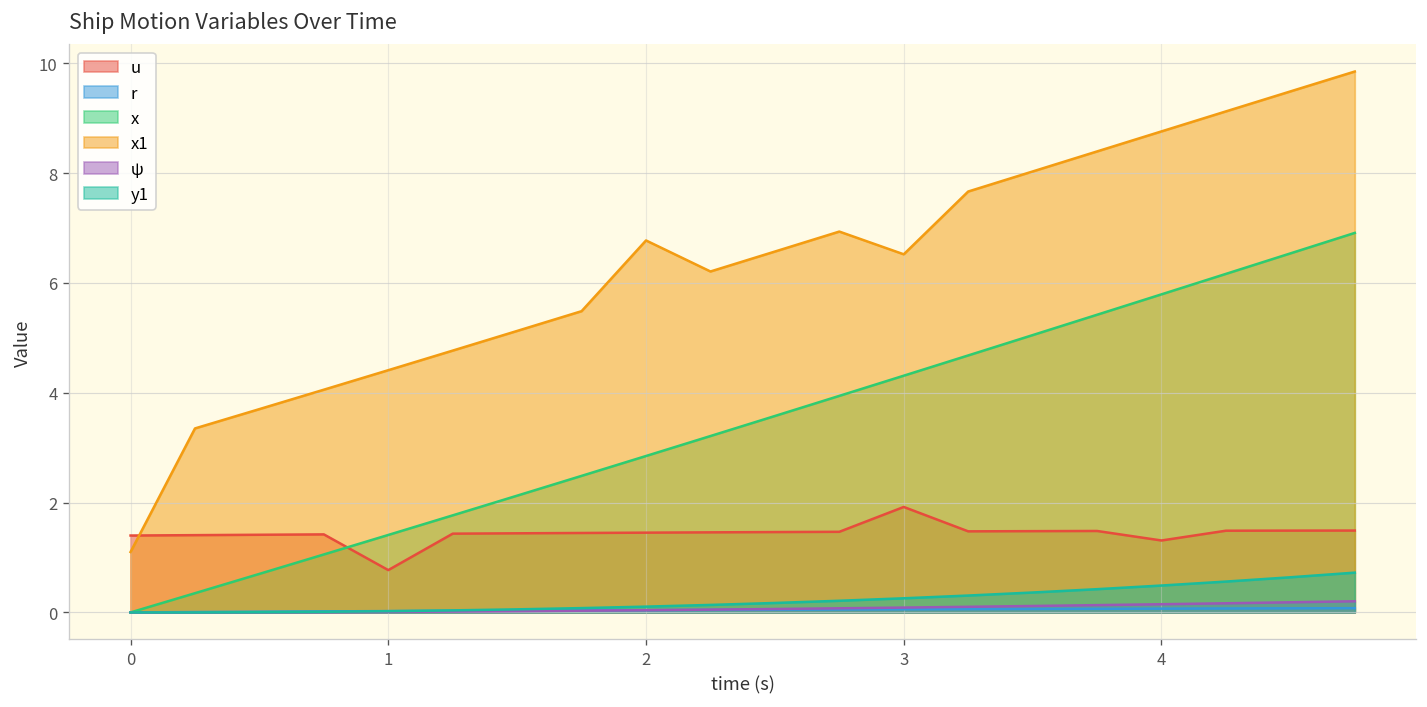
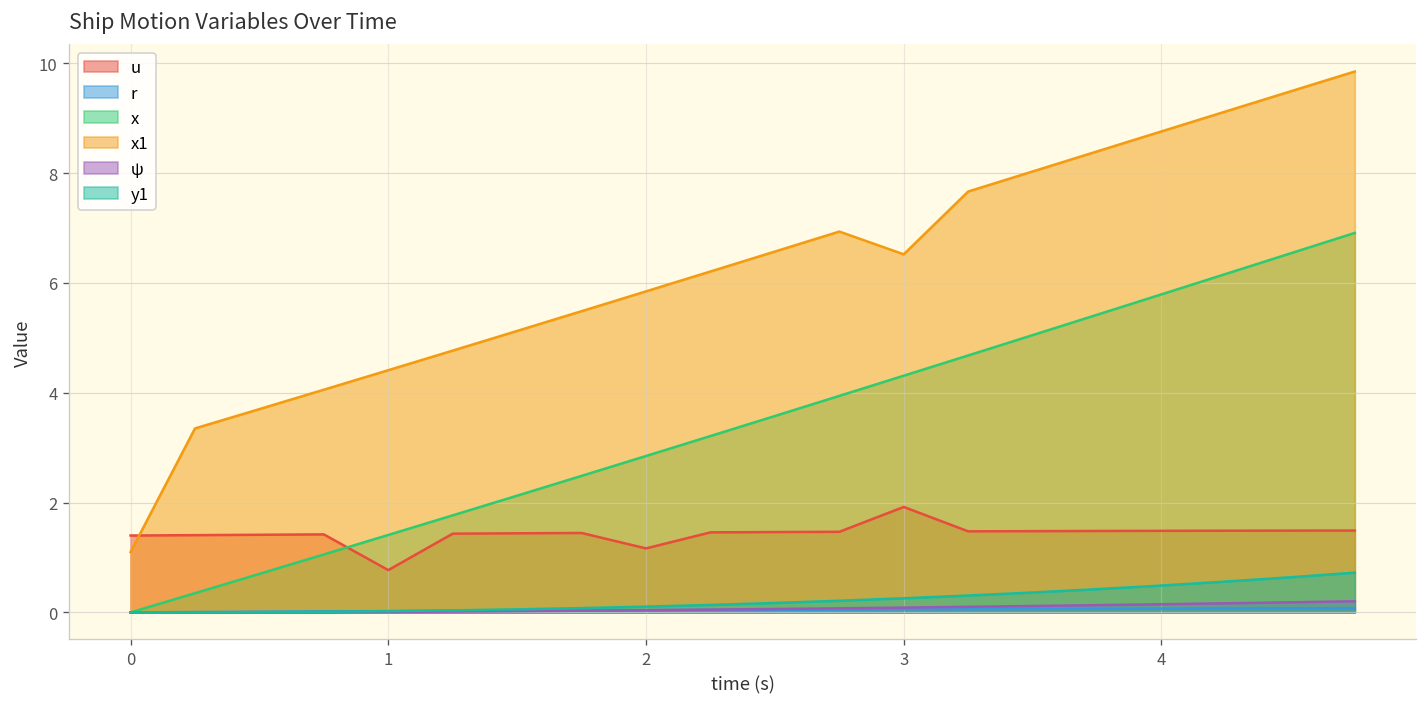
  {
    "u": {
      "0": 1.4,
      "1": 0.8,
-     "2": 1.5,
+     "2": 1.2,
      "3": 1.9,
-     "4": 1.3
+     "4": 1.5
    },
    "x1": {
      "0": 1.1,
      "1": 4.4,
-     "2": 6.8,
+     "2": 5.8,
      "3": 6.5,
      "4": 8.8
    },
    "ψ": {
      "4": 0.1
    }
  }
